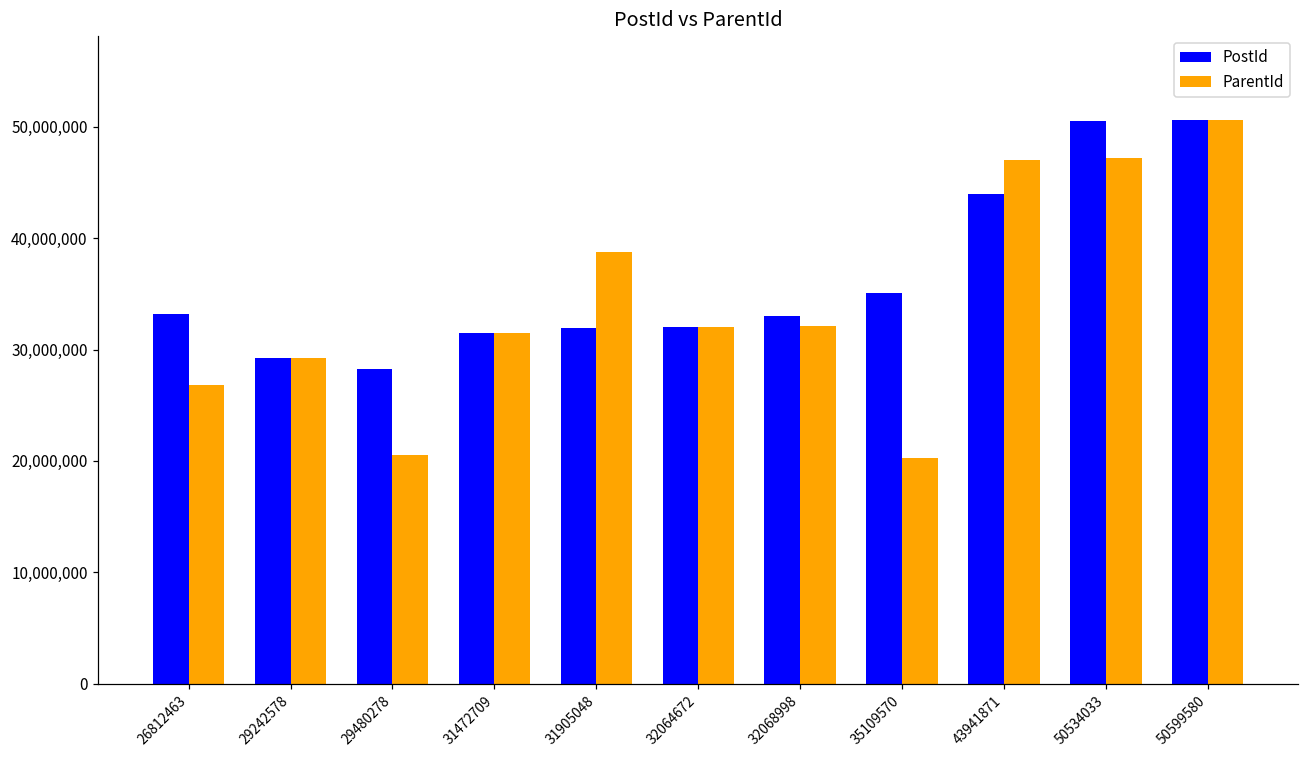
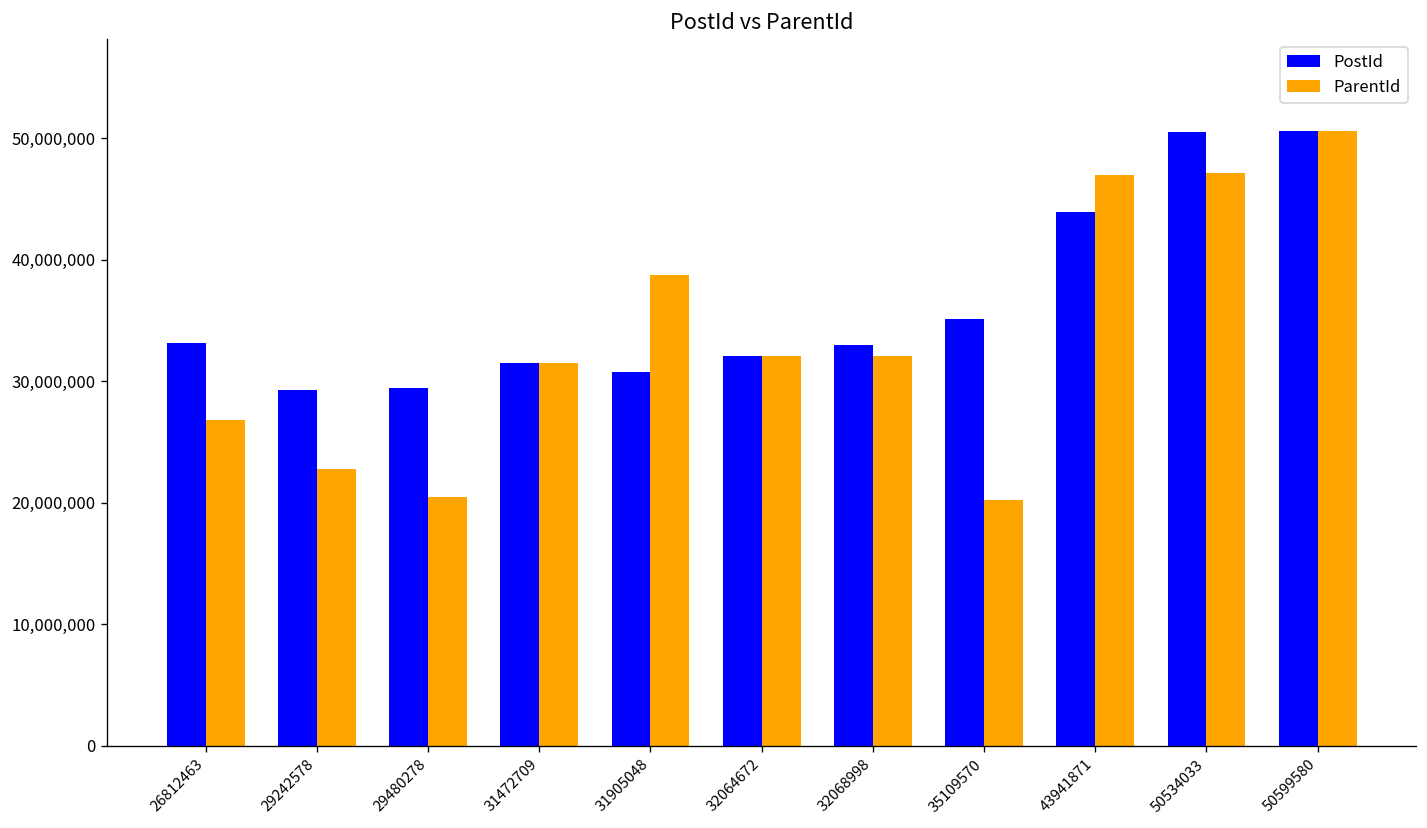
  {
    "PostId": {
      "26812463": "33,200,000",
      "29242578": "29,200,000",
-     "29480278": "28,200,000",
+     "29480278": "29,500,000",
      "31472709": "31,500,000",
-     "31905048": "31,900,000",
+     "31905048": "30,800,000",
      "32064672": "32,100,000",
      "32068998": "33,000,000",
      "35109570": "35,100,000",
      "43941871": "43,900,000",
      "50534033": "50,500,000",
      "50599580": "50,600,000"
    },
    "ParentId": {
      "26812463": "26,800,000",
-     "29242578": "29,200,000",
+     "29242578": "22,800,000",
      "29480278": "20,500,000",
      "31472709": "31,500,000",
      "31905048": "38,800,000",
      "32064672": "32,100,000",
      "32068998": "32,100,000",
      "35109570": "20,200,000",
      "43941871": "47,000,000",
      "50534033": "47,200,000",
      "50599580": "50,600,000"
    }
  }
